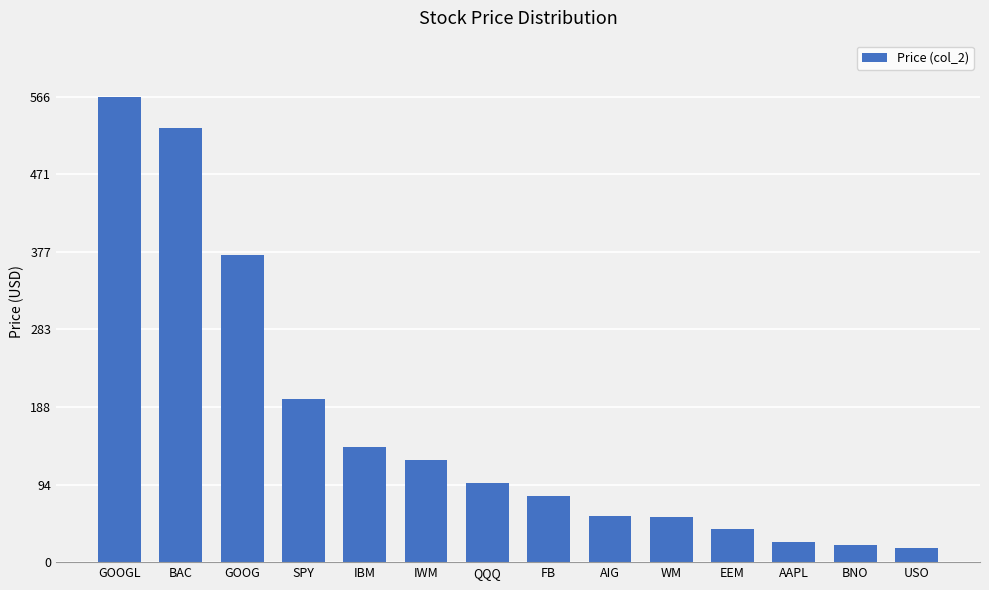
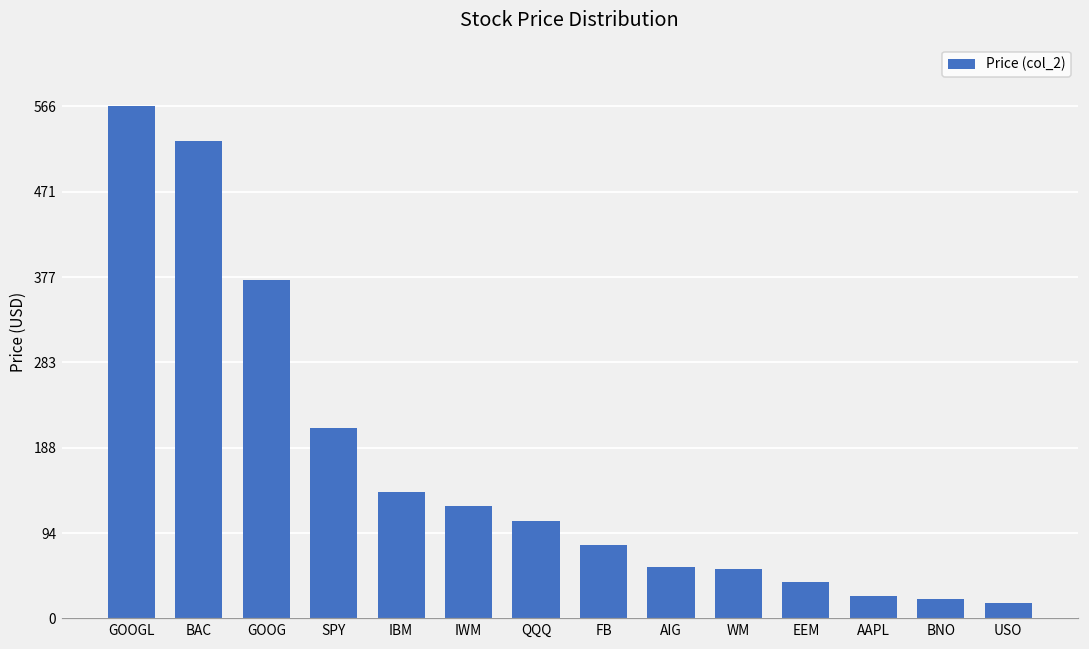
  {
    "GOOGL": 570,
    "BAC": 530,
    "GOOG": 370,
-   "SPY": 200,
+   "SPY": 210,
    "IBM": 140,
    "IWM": 120,
-   "QQQ": 100,
+   "QQQ": 110,
    "FB": 80,
    "AIG": 60,
    "WM": 60,
    "EEM": 40,
    "AAPL": 20,
    "BNO": 20,
    "USO": 20
  }
